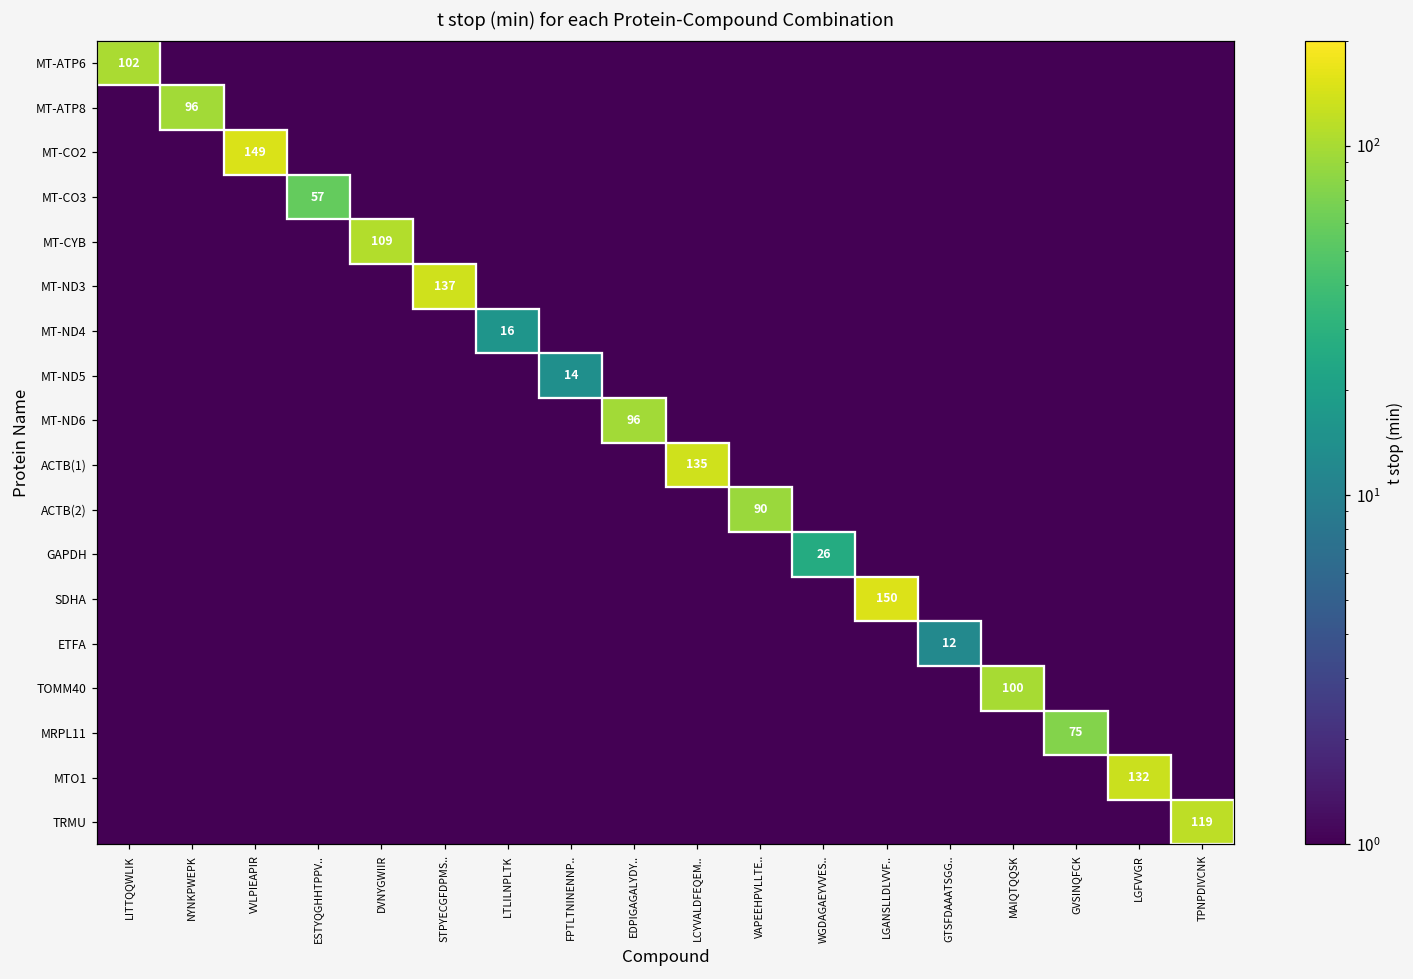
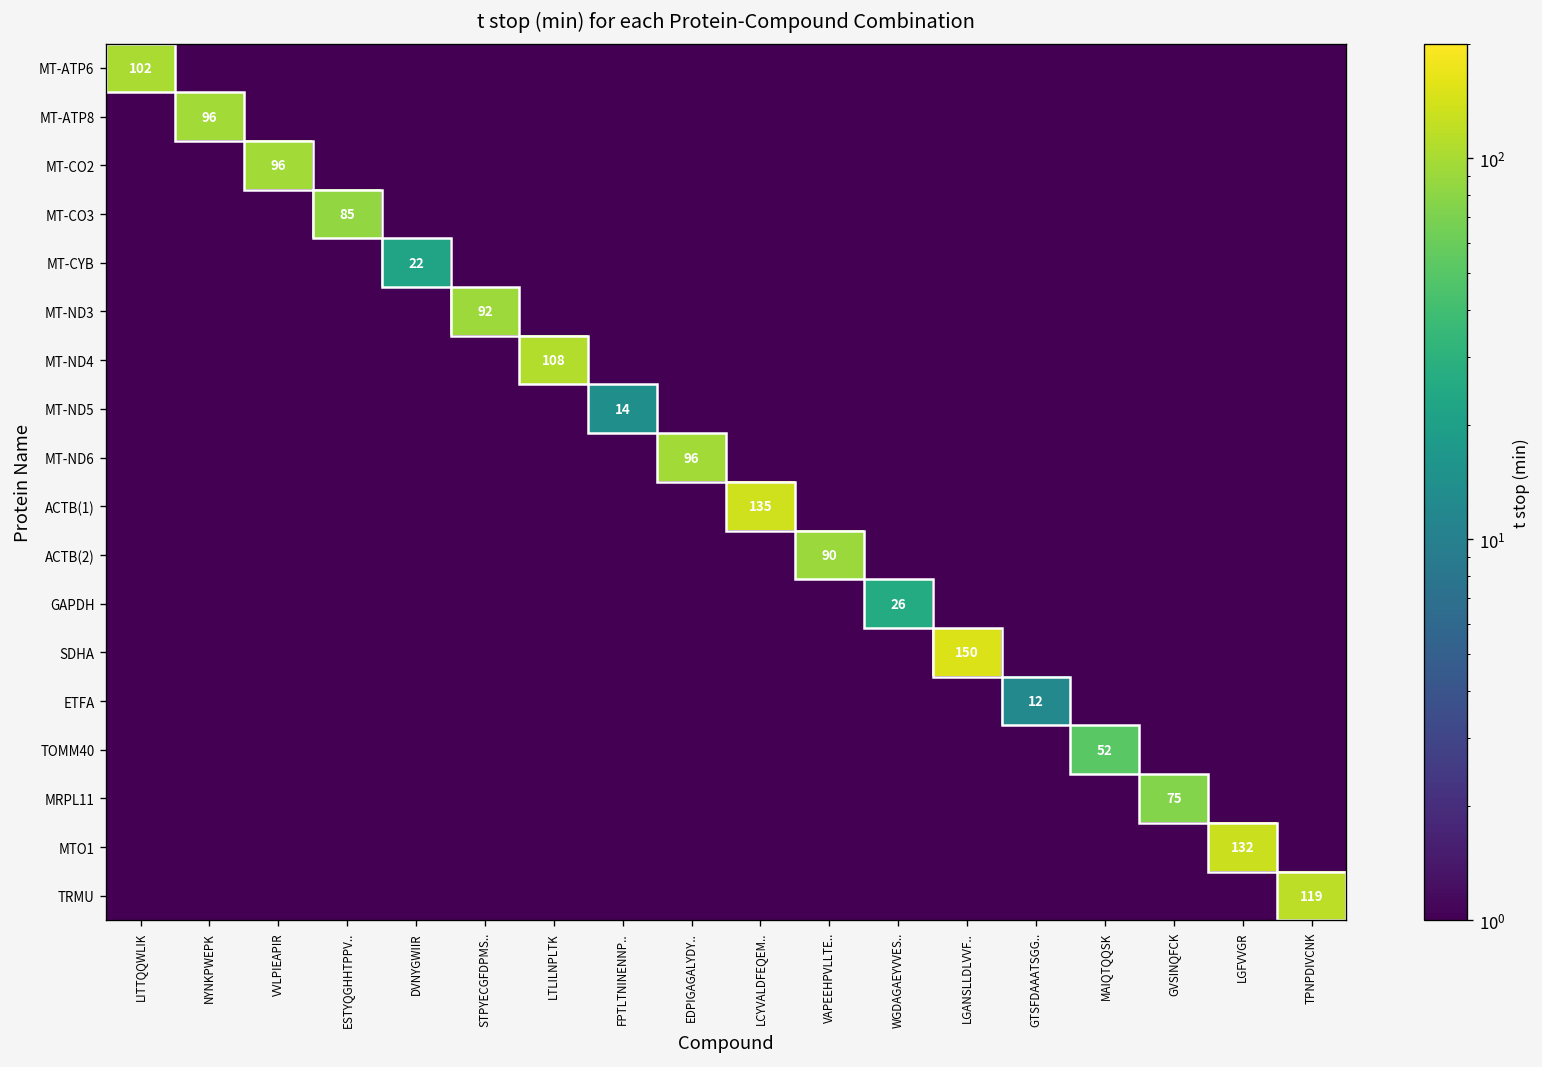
  {
    "MT-ATP6": {
      "LITTQQWLIK": 102
    },
    "MT-ATP8": {
      "NYNKPWEPK": 96
    },
    "MT-CO2": {
-     "VVLPIEAPIR": 149
+     "VVLPIEAPIR": 96
    },
    "MT-CO3": {
-     "ESTYQGHHTPPV..": 57
+     "ESTYQGHHTPPV..": 85
    },
    "MT-CYB": {
-     "DVNYGWIIR": 109
+     "DVNYGWIIR": 22
    },
    "MT-ND3": {
-     "STPYECGFDPMS..": 137
+     "STPYECGFDPMS..": 92
    },
    "MT-ND4": {
-     "LTLILNPLTK": 16
+     "LTLILNPLTK": 108
    },
    "MT-ND5": {
      "FPTLTNINENNP..": 14
    },
    "MT-ND6": {
      "EDPIGAGALYDY..": 96
    },
    "ACTB(1)": {
      "LCYVALDFEQEM..": 135
    },
    "ACTB(2)": {
      "VAPEEHPVLLTE..": 90
    },
    "GAPDH": {
      "WGDAGAEYVVES..": 26
    },
    "SDHA": {
      "LGANSLLDLVVF..": 150
    },
    "ETFA": {
      "GTSFDAAATSGG..": 12
    },
    "TOMM40": {
-     "MAIQTQQSK": 100
+     "MAIQTQQSK": 52
    },
    "MRPL11": {
      "GVSINQFCK": 75
    },
    "MTO1": {
      "LGFVVGR": 132
    },
    "TRMU": {
      "TPNPDIVCNK": 119
    }
  }
